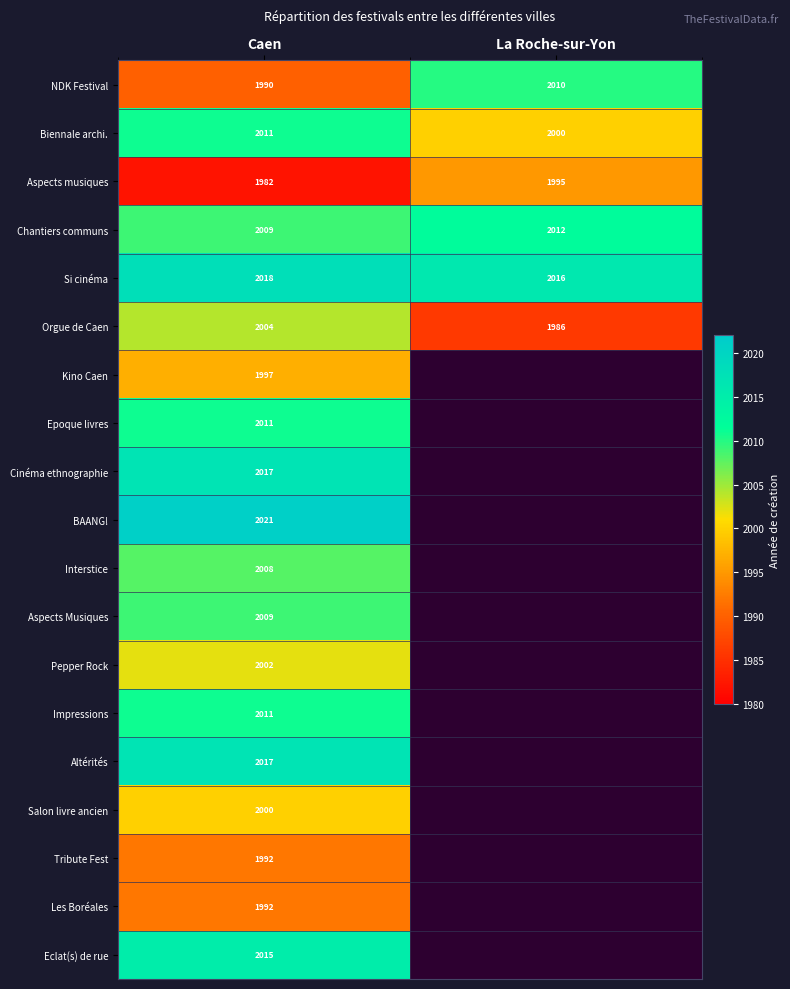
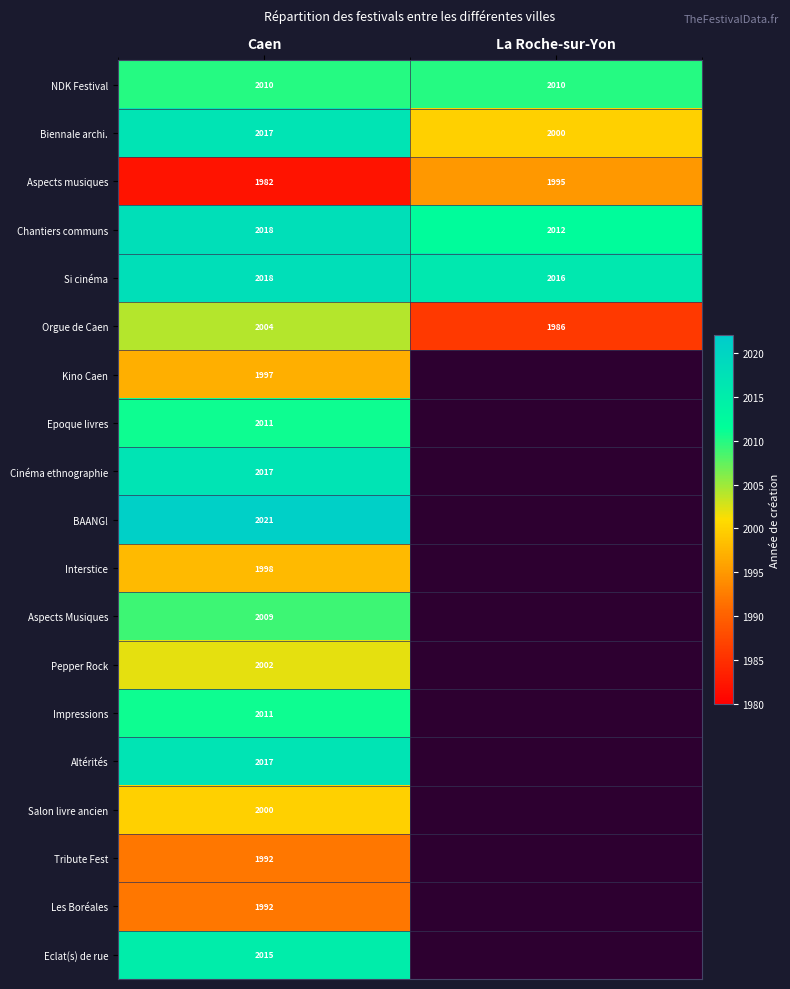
  {
    "NDK Festival": {
-     "Caen": 1990,
+     "Caen": 2010,
      "La Roche-sur-Yon": 2010
    },
    "Biennale archi.": {
-     "Caen": 2011,
+     "Caen": 2017,
      "La Roche-sur-Yon": 2000
    },
    "Aspects musiques": {
      "Caen": 1982,
      "La Roche-sur-Yon": 1995
    },
    "Chantiers communs": {
-     "Caen": 2009,
+     "Caen": 2018,
      "La Roche-sur-Yon": 2012
    },
    "Si cinéma": {
      "Caen": 2018,
      "La Roche-sur-Yon": 2016
    },
    "Orgue de Caen": {
      "Caen": 2004,
      "La Roche-sur-Yon": 1986
    },
    "Kino Caen": {
      "Caen": 1997
    },
    "Epoque livres": {
      "Caen": 2011
    },
    "Cinéma ethnographie": {
      "Caen": 2017
    },
    "BAANG!": {
      "Caen": 2021
    },
    "Interstice": {
-     "Caen": 2008
+     "Caen": 1998
    },
    "Aspects Musiques": {
      "Caen": 2009
    },
    "Pepper Rock": {
      "Caen": 2002
    },
    "Impressions": {
      "Caen": 2011
    },
    "Altérités": {
      "Caen": 2017
    },
    "Salon livre ancien": {
      "Caen": 2000
    },
    "Tribute Fest": {
      "Caen": 1992
    },
    "Les Boréales": {
      "Caen": 1992
    },
    "Eclat(s) de rue": {
      "Caen": 2015
    }
  }
